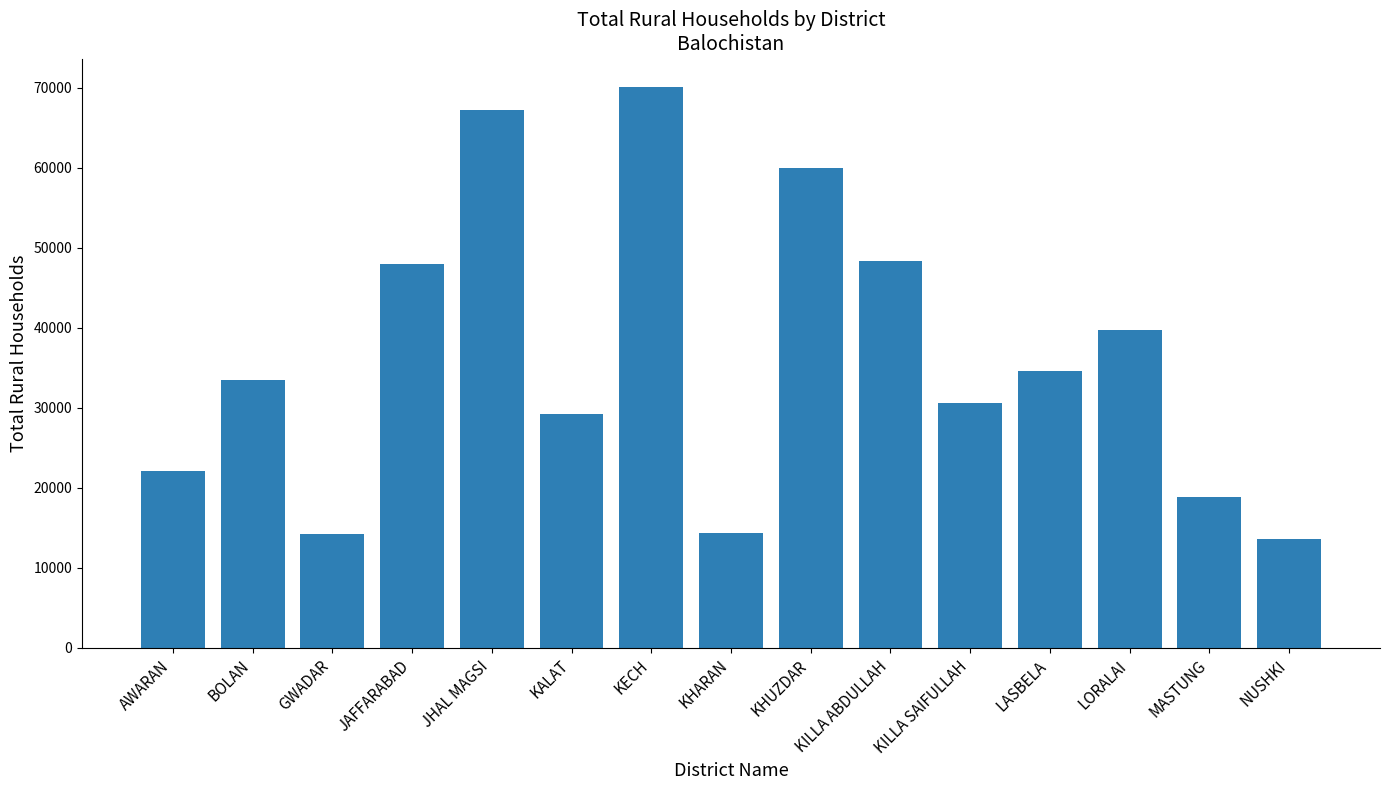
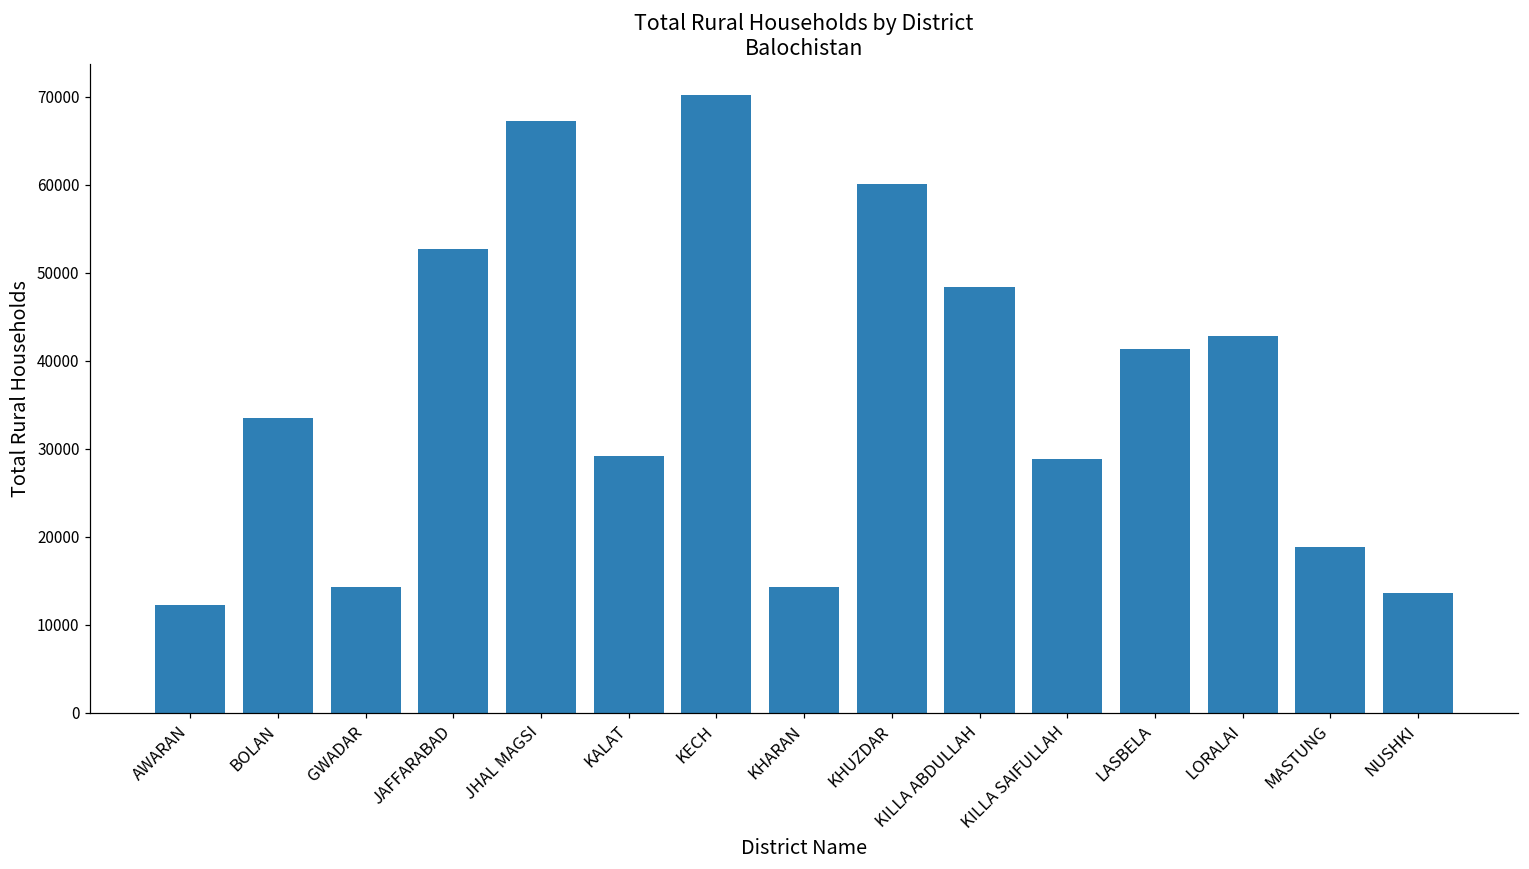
  {
-   "AWARAN": 22000,
+   "AWARAN": 12000,
    "BOLAN": 34000,
    "GWADAR": 14000,
-   "JAFFARABAD": 48000,
+   "JAFFARABAD": 53000,
    "JHAL MAGSI": 67000,
    "KALAT": 29000,
    "KECH": 70000,
    "KHARAN": 14000,
    "KHUZDAR": 60000,
    "KILLA ABDULLAH": 48000,
-   "KILLA SAIFULLAH": 31000,
-   "LASBELA": 35000,
-   "LORALAI": 40000,
+   "KILLA SAIFULLAH": 29000,
+   "LASBELA": 41000,
+   "LORALAI": 43000,
    "MASTUNG": 19000,
    "NUSHKI": 14000
  }
